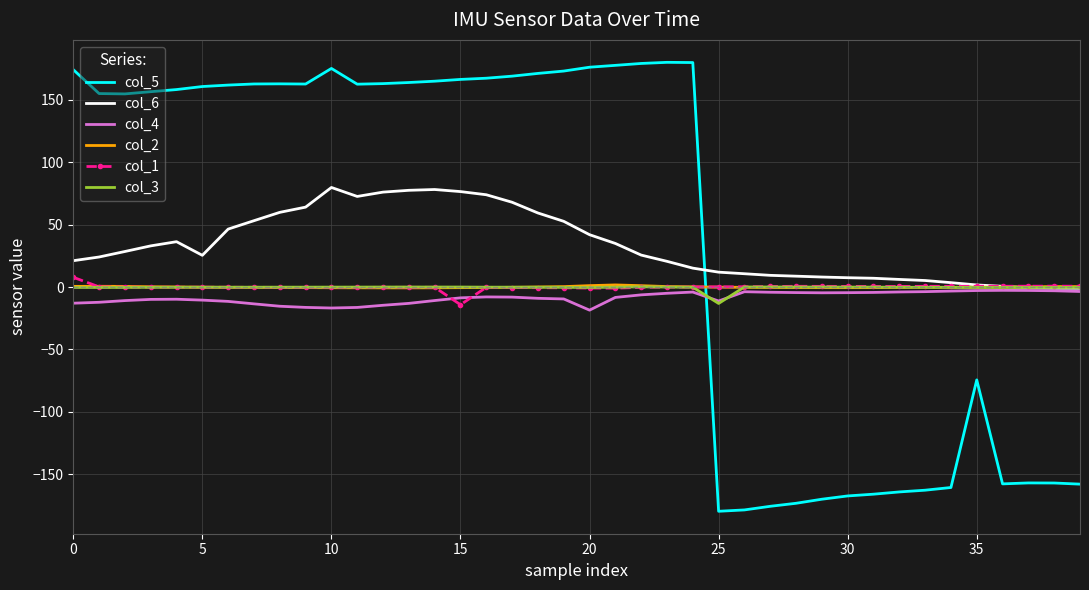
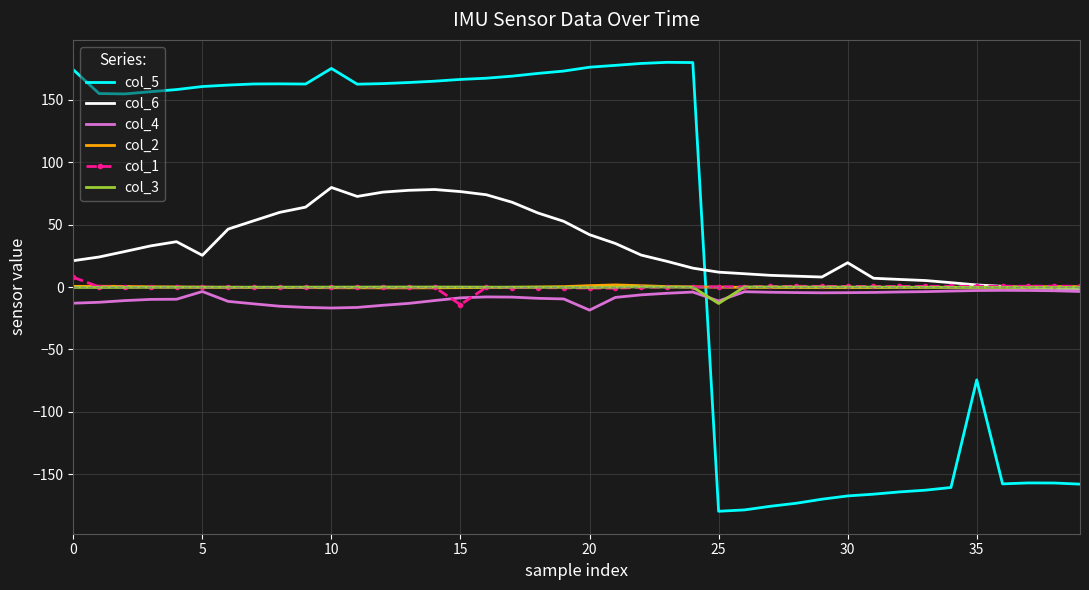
  {
    "col_5": {
      "0": 174,
      "5": 161,
      "10": 175,
      "15": 166,
      "20": 176,
      "25": -180,
      "30": -167,
      "35": -74
    },
    "col_6": {
      "0": 21,
      "5": 25,
      "10": 80,
      "15": 76,
      "20": 42,
      "25": 12,
-     "30": 7
+     "30": 19
    },
    "col_4": {
      "0": -13,
-     "5": -11,
+     "5": -4,
      "10": -17,
      "15": -9,
      "20": -19,
      "30": -5,
      "35": -3
    },
    "col_1": {
      "0": 8,
      "15": -14
    }
  }
